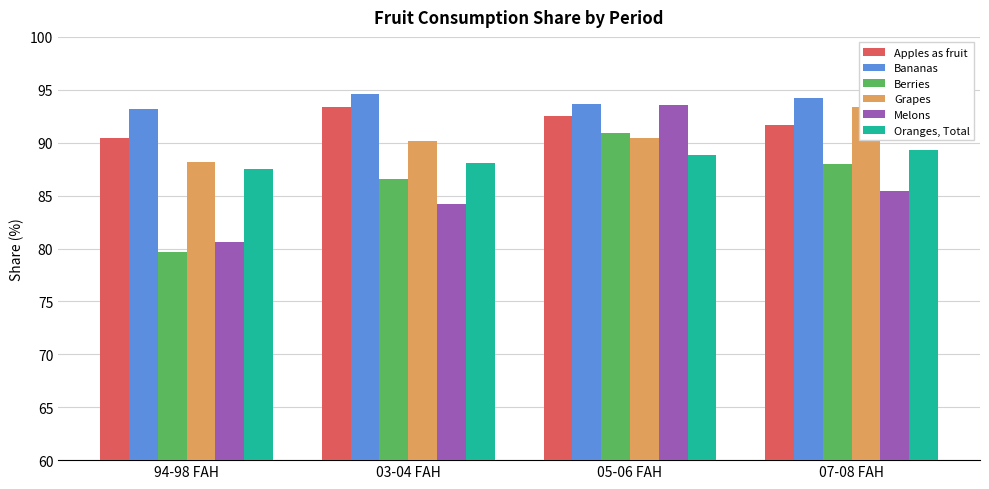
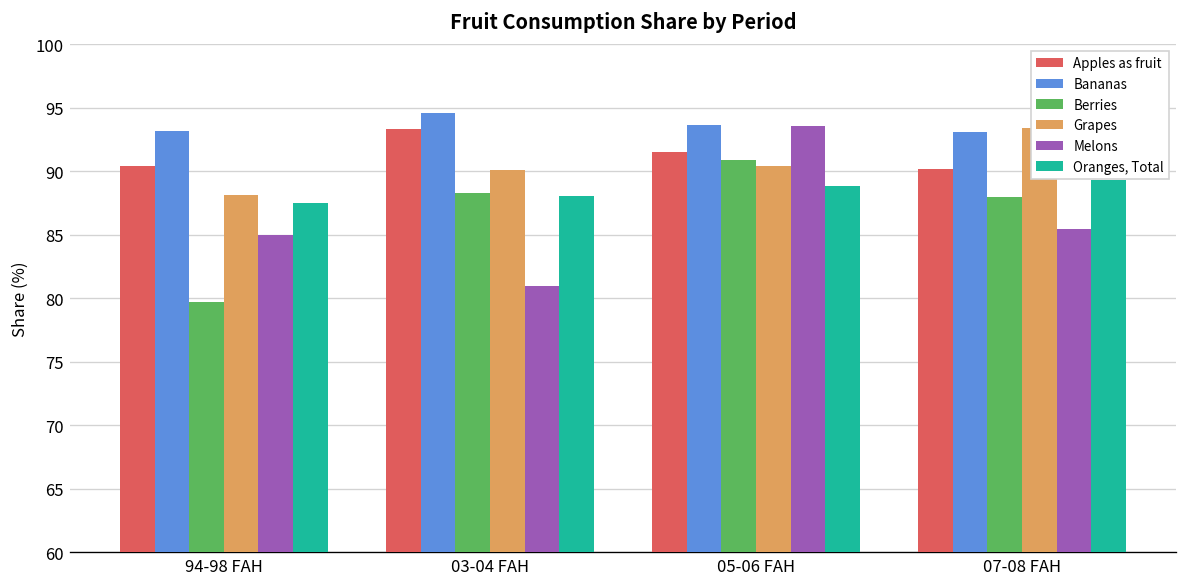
  {
    "Apples as fruit": {
      "94-98 FAH": 90.4,
      "03-04 FAH": 93.4,
-     "05-06 FAH": 92.5,
-     "07-08 FAH": 91.7
+     "05-06 FAH": 91.5,
+     "07-08 FAH": 90.2
    },
    "Bananas": {
      "94-98 FAH": 93.2,
      "03-04 FAH": 94.6,
      "05-06 FAH": 93.7,
-     "07-08 FAH": 94.2
+     "07-08 FAH": 93.1
    },
    "Berries": {
      "94-98 FAH": 79.7,
-     "03-04 FAH": 86.6,
+     "03-04 FAH": 88.3,
      "05-06 FAH": 90.9,
      "07-08 FAH": 88.0
    },
    "Grapes": {
      "94-98 FAH": 88.1,
      "03-04 FAH": 90.1,
      "05-06 FAH": 90.4
    },
    "Melons": {
-     "94-98 FAH": 80.6,
-     "03-04 FAH": 84.2,
+     "94-98 FAH": 85.0,
+     "03-04 FAH": 81.0,
      "05-06 FAH": 93.6,
      "07-08 FAH": 85.5
    },
    "Oranges, Total": {
      "94-98 FAH": 87.5,
      "03-04 FAH": 88.1,
      "05-06 FAH": 88.9,
      "07-08 FAH": 89.4
    }
  }
